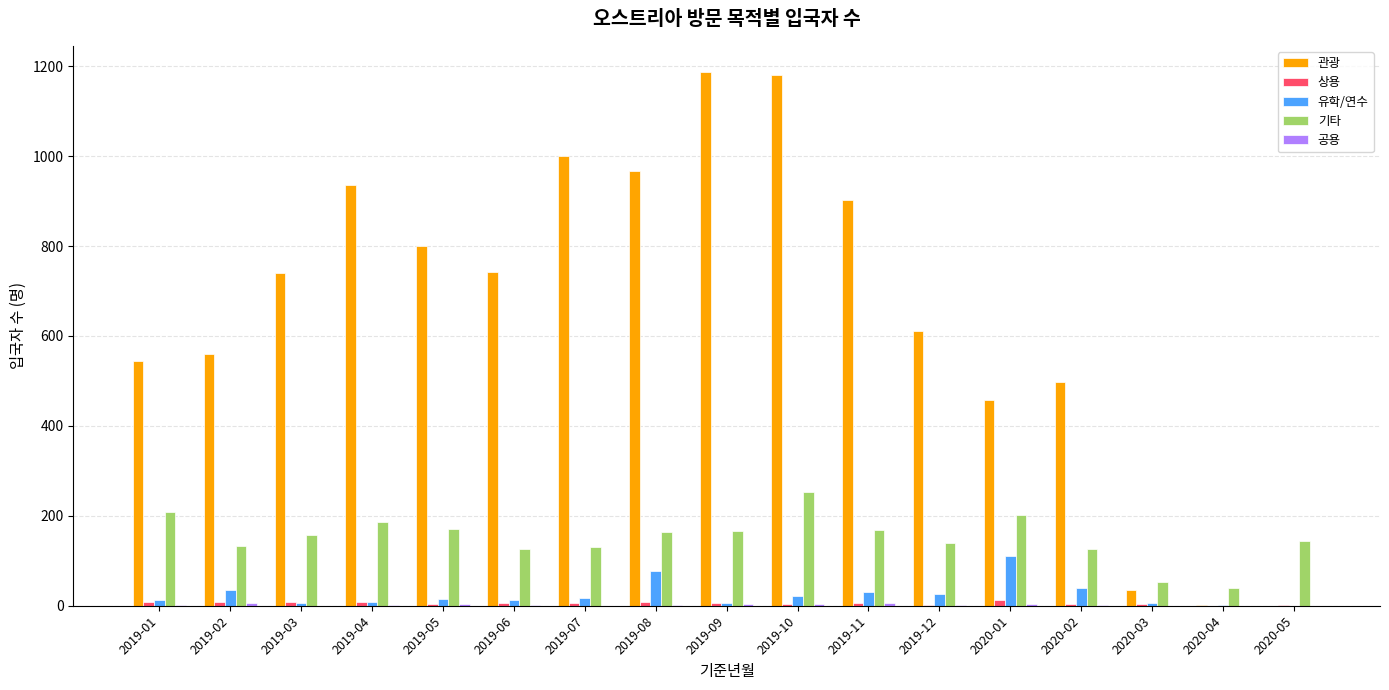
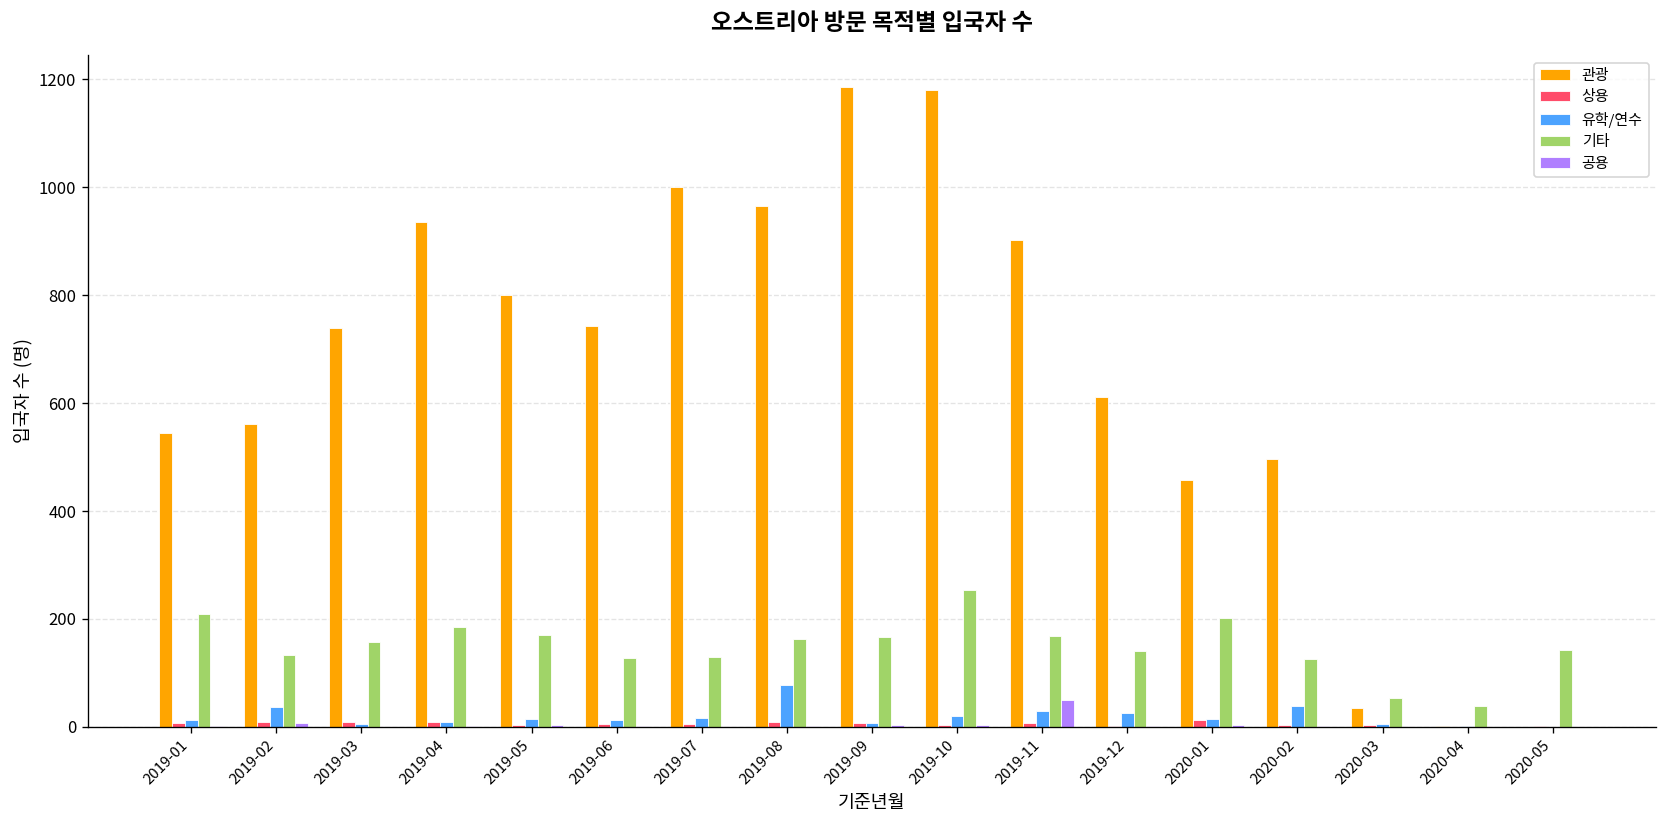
  {
    "관광": {
      "2019-01": 540,
      "2019-02": 560,
      "2019-03": 740,
      "2019-04": 940,
      "2019-05": 800,
      "2019-06": 740,
      "2019-07": 1000,
      "2019-08": 970,
      "2019-09": 1190,
      "2019-10": 1180,
      "2019-11": 900,
      "2019-12": 610,
      "2020-01": 460,
      "2020-02": 500,
      "2020-03": 40,
      "2020-05": 0
    },
    "상용": {
      "2019-01": 10,
      "2019-02": 10,
      "2019-03": 10,
      "2019-04": 10,
      "2019-06": 10,
      "2019-07": 10,
      "2019-08": 10,
      "2019-09": 10,
      "2019-11": 10,
      "2020-01": 10,
      "2020-04": 0
    },
    "유학/연수": {
      "2019-01": 10,
      "2019-02": 40,
      "2019-04": 10,
      "2019-05": 10,
      "2019-06": 10,
      "2019-07": 20,
      "2019-08": 80,
      "2019-09": 10,
      "2019-10": 20,
      "2019-11": 30,
      "2019-12": 30,
-     "2020-01": 110,
+     "2020-01": 20,
      "2020-02": 40,
      "2020-05": 0
    },
    "기타": {
      "2019-01": 210,
      "2019-02": 130,
      "2019-03": 160,
      "2019-04": 190,
      "2019-05": 170,
      "2019-06": 130,
      "2019-07": 130,
      "2019-08": 160,
      "2019-09": 170,
      "2019-10": 250,
      "2019-11": 170,
      "2019-12": 140,
      "2020-01": 200,
      "2020-02": 130,
      "2020-03": 50,
      "2020-04": 40,
      "2020-05": 140
    },
    "공용": {
      "2019-02": 10,
      "2019-03": 0,
      "2019-07": 0,
-     "2019-11": 10,
+     "2019-11": 50,
      "2020-03": 0,
      "2020-04": 0,
      "2020-05": 0
    }
  }
